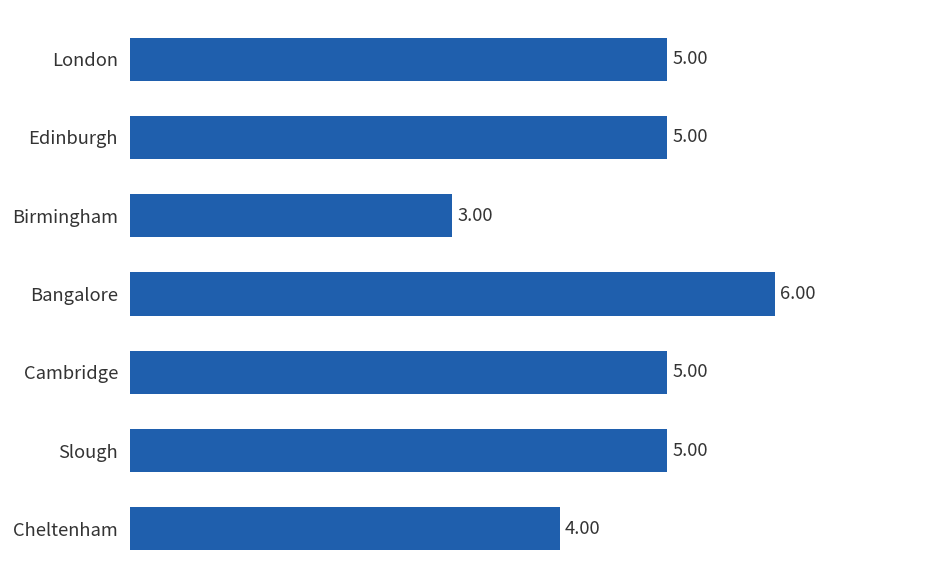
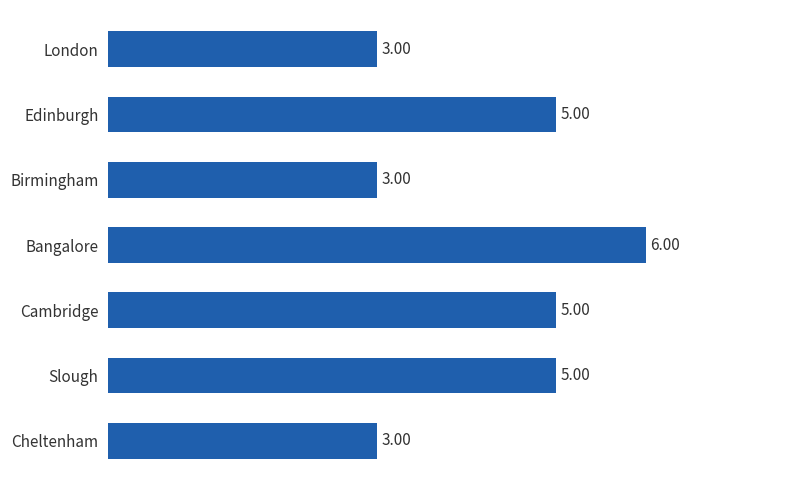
  {
-   "London": 5.00,
+   "London": 3.00,
    "Edinburgh": 5.00,
    "Birmingham": 3.00,
    "Bangalore": 6.00,
    "Cambridge": 5.00,
    "Slough": 5.00,
-   "Cheltenham": 4.00
+   "Cheltenham": 3.00
  }
